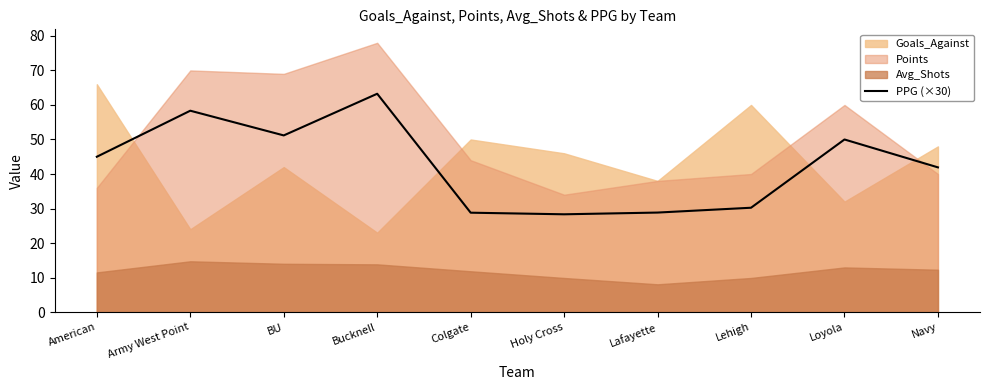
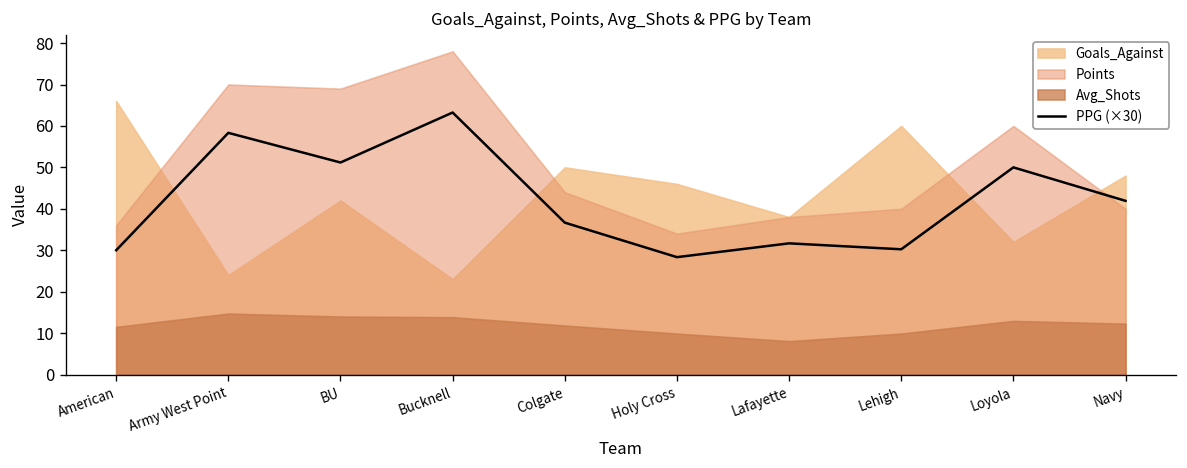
  {
    "PPG (×30)": {
-     "American": 45,
+     "American": 30,
      "Army West Point": 58,
      "BU": 51,
      "Bucknell": 63,
-     "Colgate": 29,
+     "Colgate": 37,
      "Holy Cross": 28,
-     "Lafayette": 29,
+     "Lafayette": 32,
      "Lehigh": 30,
      "Loyola": 50,
      "Navy": 42
    }
  }
